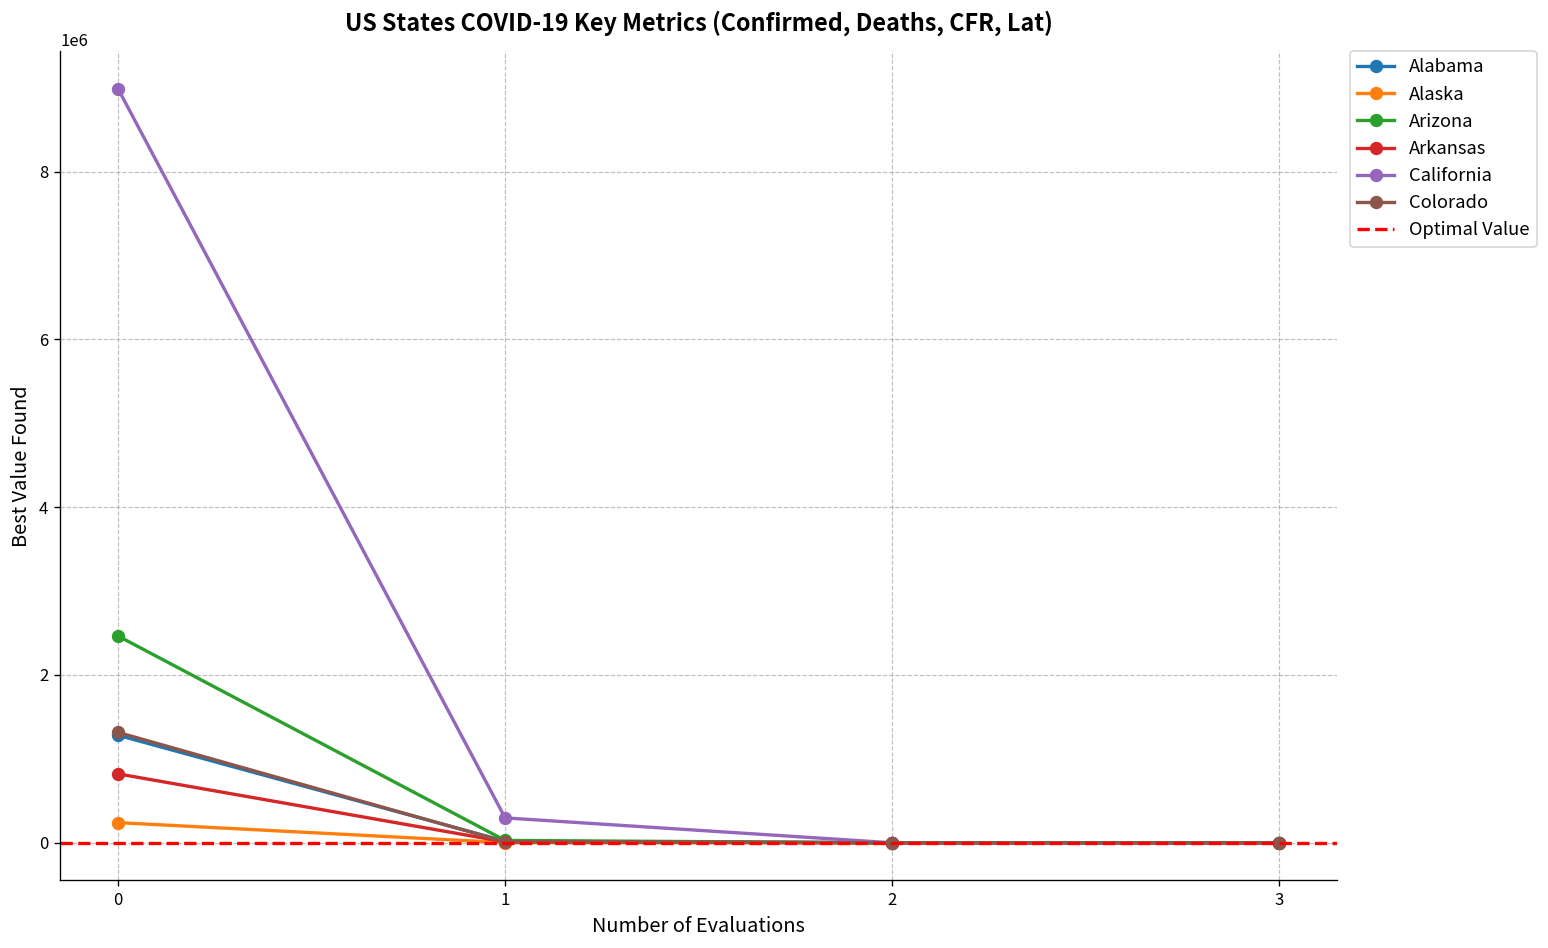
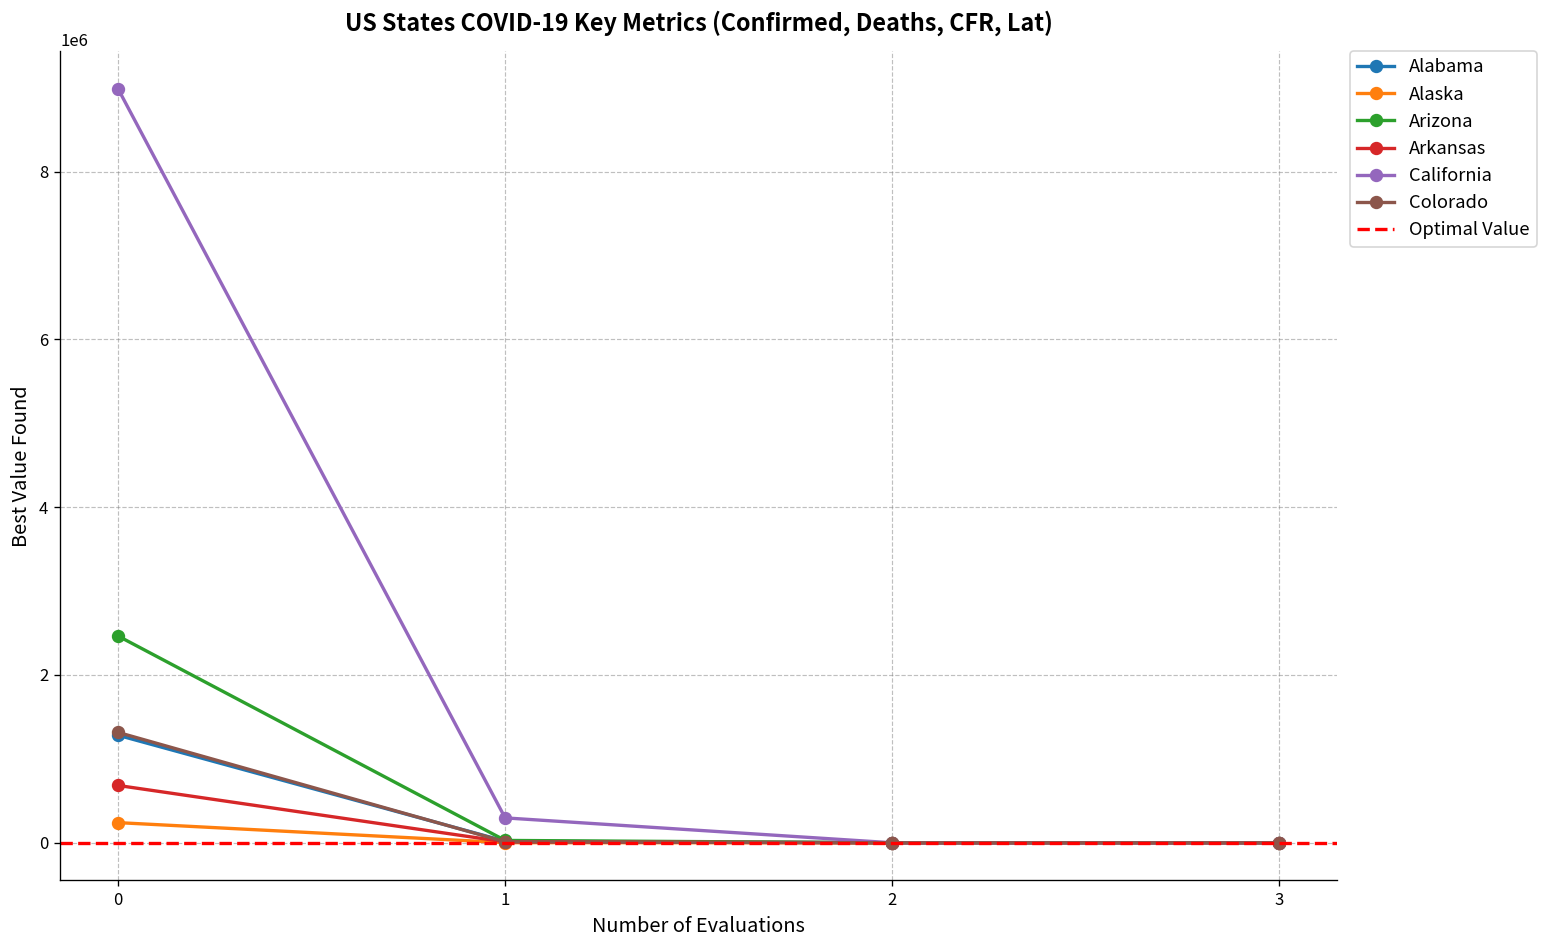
  {
    "Alaska": {
      "0": 200000
    },
    "Arizona": {
      "0": 2500000
    },
    "Arkansas": {
-     "0": 800000
+     "0": 700000
    },
    "California": {
      "0": 9000000,
      "1": 300000
    }
  }
